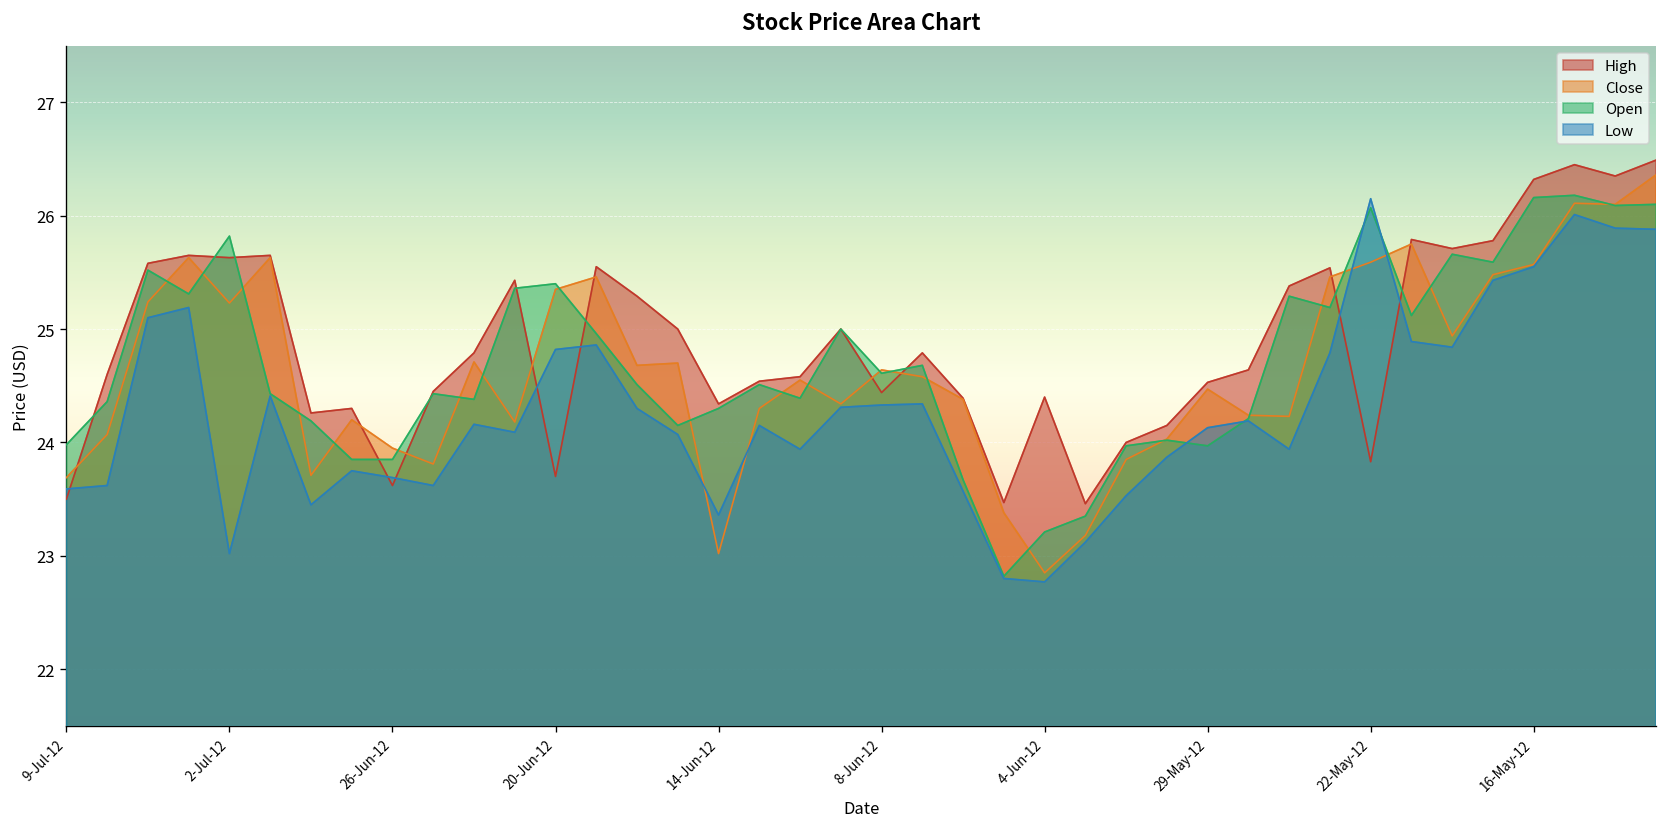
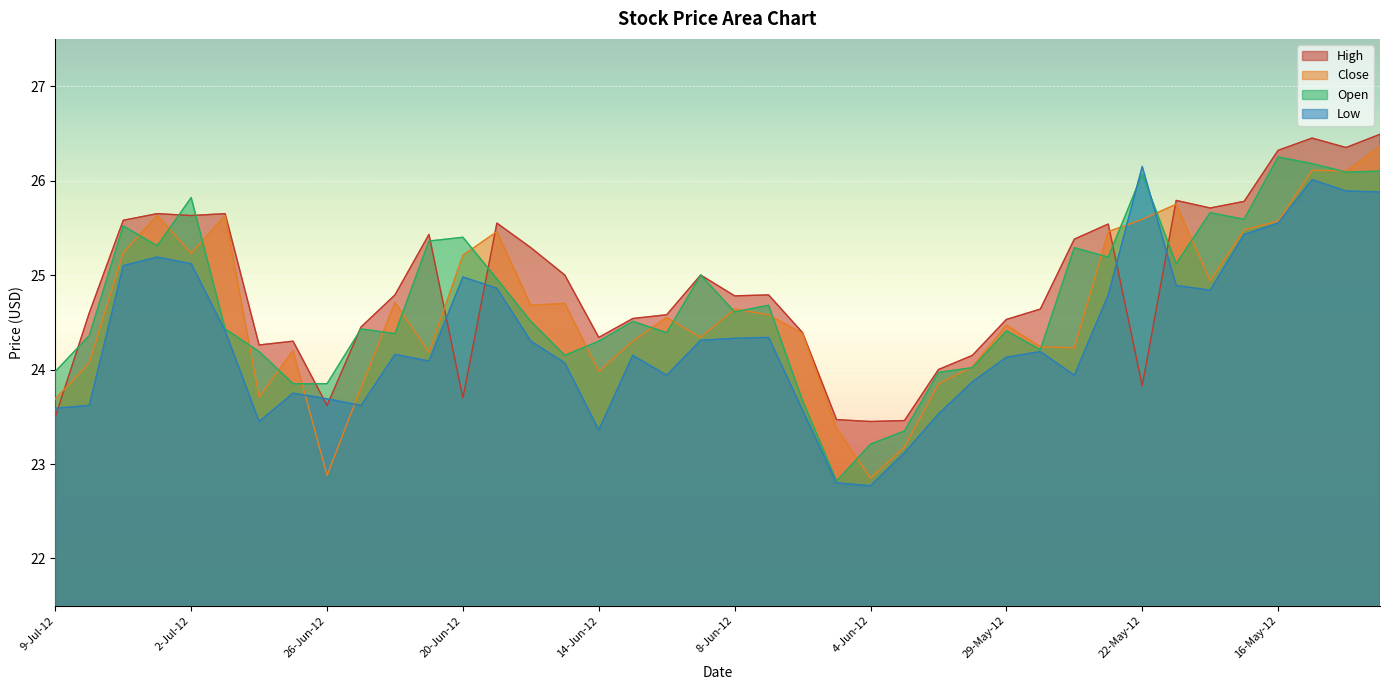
  {
    "High": {
      "9-Jul-12": 23.5,
      "2-Jul-12": 25.6,
      "26-Jun-12": 23.6,
      "20-Jun-12": 23.7,
      "14-Jun-12": 24.3,
-     "8-Jun-12": 24.4,
-     "4-Jun-12": 24.4,
+     "8-Jun-12": 24.8,
+     "4-Jun-12": 23.5,
      "29-May-12": 24.5,
      "22-May-12": 23.8,
      "16-May-12": 26.3
    },
    "Close": {
      "9-Jul-12": 23.7,
      "2-Jul-12": 25.2,
-     "26-Jun-12": 24.0,
-     "20-Jun-12": 25.4,
-     "14-Jun-12": 23.0,
+     "26-Jun-12": 22.9,
+     "20-Jun-12": 25.2,
+     "14-Jun-12": 24.0,
      "8-Jun-12": 24.6,
      "4-Jun-12": 22.9,
      "29-May-12": 24.5,
      "22-May-12": 25.6
    },
    "Open": {
      "9-Jul-12": 24.0,
      "2-Jul-12": 25.8,
      "26-Jun-12": 23.9,
      "20-Jun-12": 25.4,
      "14-Jun-12": 24.3,
      "8-Jun-12": 24.6,
      "4-Jun-12": 23.2,
-     "29-May-12": 24.0,
+     "29-May-12": 24.4,
      "22-May-12": 26.1,
-     "16-May-12": 26.2
+     "16-May-12": 26.3
    },
    "Low": {
      "9-Jul-12": 23.6,
-     "2-Jul-12": 23.0,
+     "2-Jul-12": 25.1,
      "26-Jun-12": 23.7,
-     "20-Jun-12": 24.8,
+     "20-Jun-12": 25.0,
      "14-Jun-12": 23.4,
      "8-Jun-12": 24.3,
      "4-Jun-12": 22.8,
      "29-May-12": 24.1,
      "22-May-12": 26.2
    }
  }
